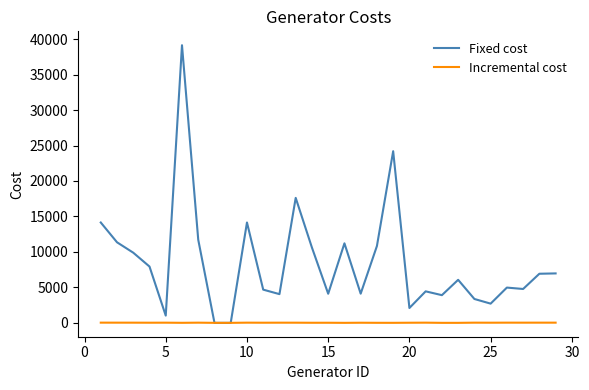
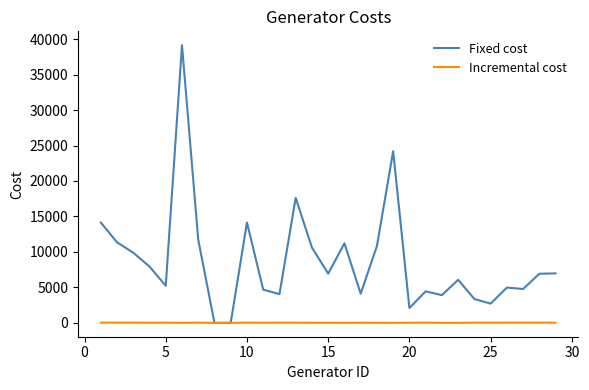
  {
    "Fixed cost": {
-     "5": 1000,
+     "5": 5000,
      "10": 14000,
-     "15": 4000,
+     "15": 7000,
      "20": 2000,
      "25": 3000
    },
    "Incremental cost": {
      "5": 0,
      "10": 0,
      "15": 0,
      "20": 0,
      "25": 0
    }
  }
